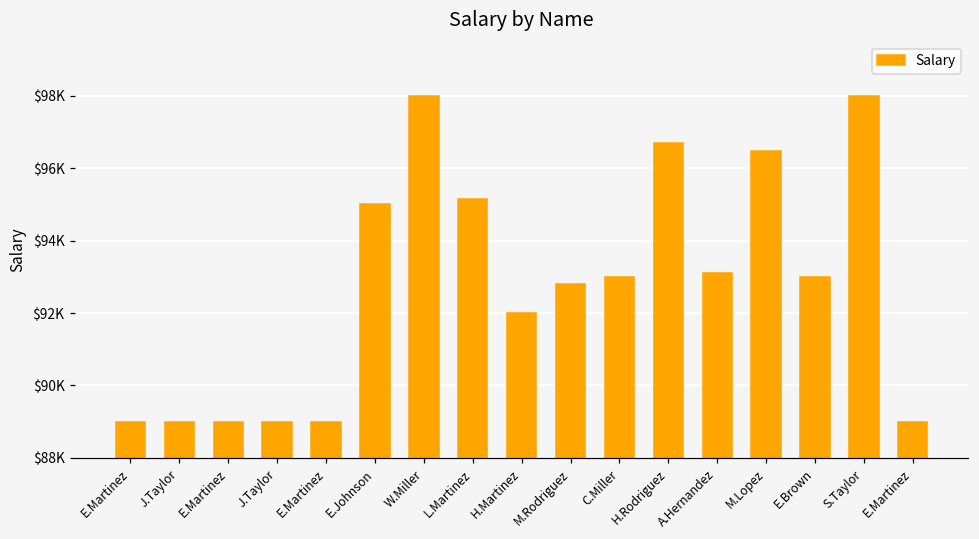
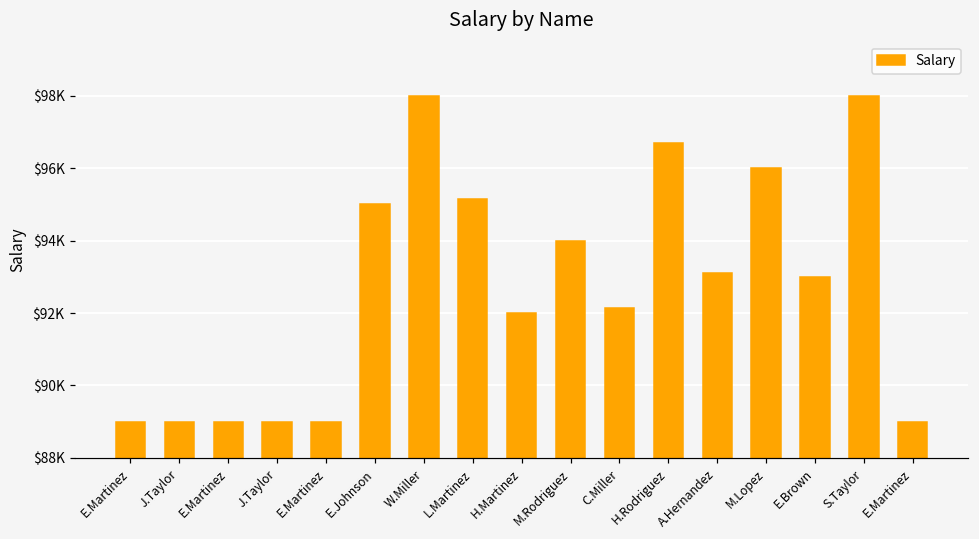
  {
    "E.Johnson": "$95000",
    "W.Miller": "$98000",
    "L.Martinez": "$95200",
    "H.Martinez": "$92000",
-   "M.Rodriguez": "$92800",
-   "C.Miller": "$93000",
+   "M.Rodriguez": "$94000",
+   "C.Miller": "$92200",
    "H.Rodriguez": "$96700",
    "A.Hernandez": "$93100",
-   "M.Lopez": "$96500",
+   "M.Lopez": "$96000",
    "E.Brown": "$93000",
    "S.Taylor": "$98000"
  }
